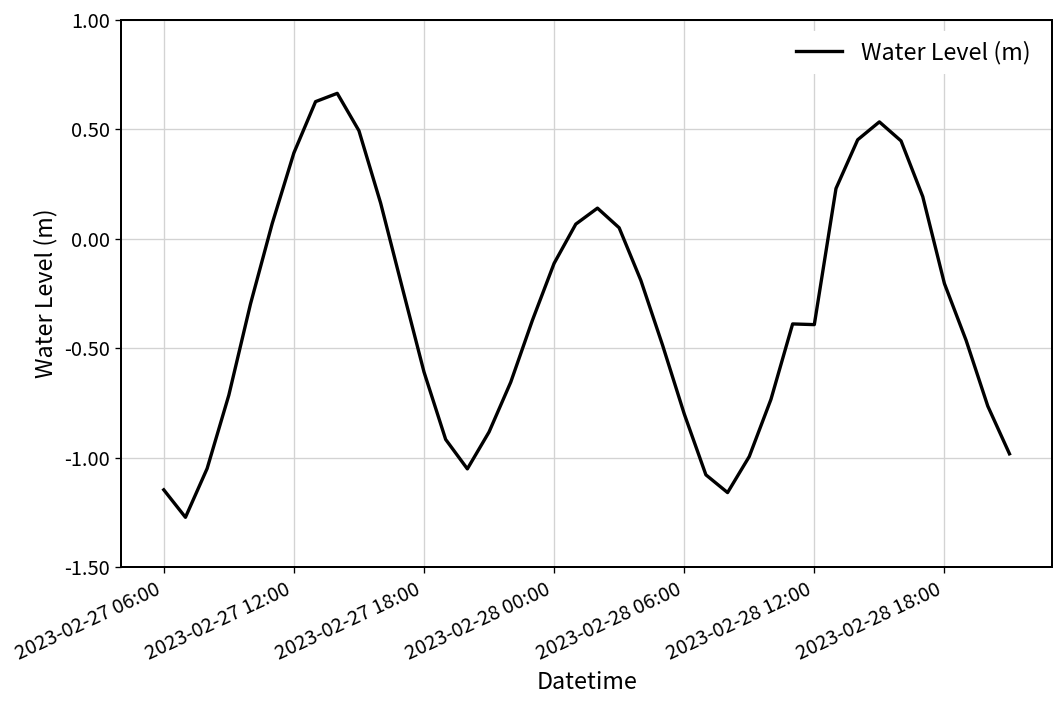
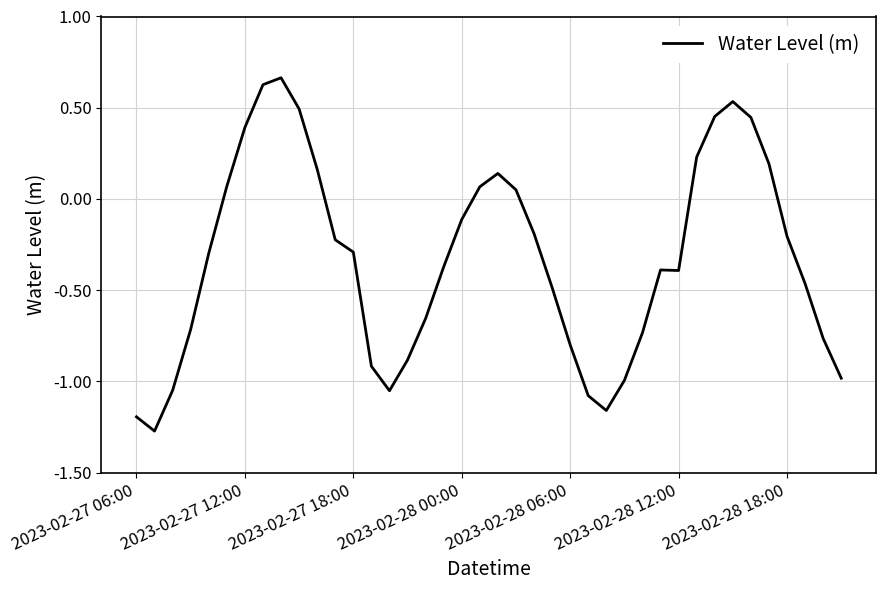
  {
-   "2023-02-27 06:00": -1.15,
+   "2023-02-27 06:00": -1.19,
    "2023-02-27 12:00": 0.39,
-   "2023-02-27 18:00": -0.61,
+   "2023-02-27 18:00": -0.29,
    "2023-02-28 00:00": -0.11,
    "2023-02-28 06:00": -0.80,
    "2023-02-28 12:00": -0.39,
    "2023-02-28 18:00": -0.20
  }
